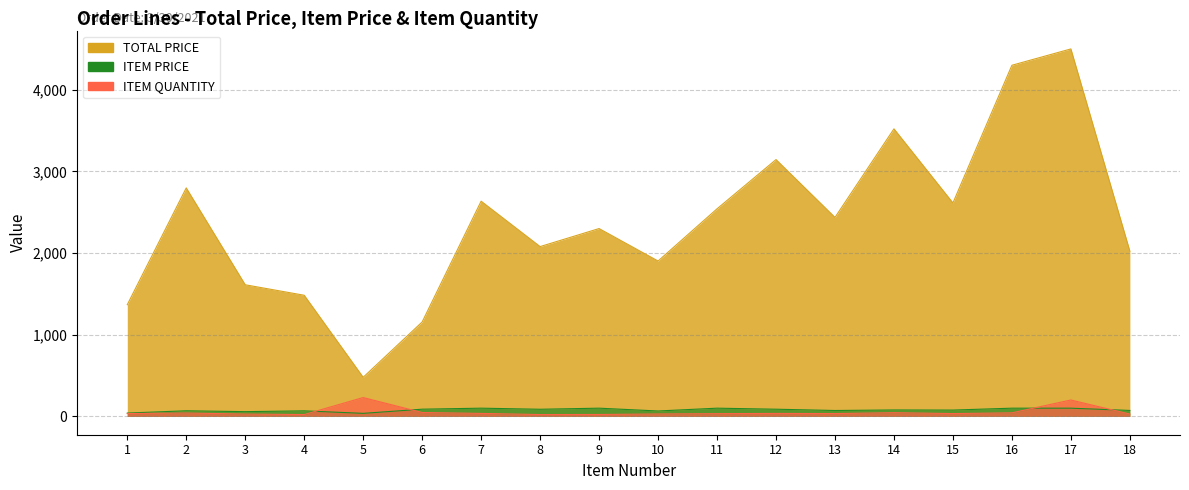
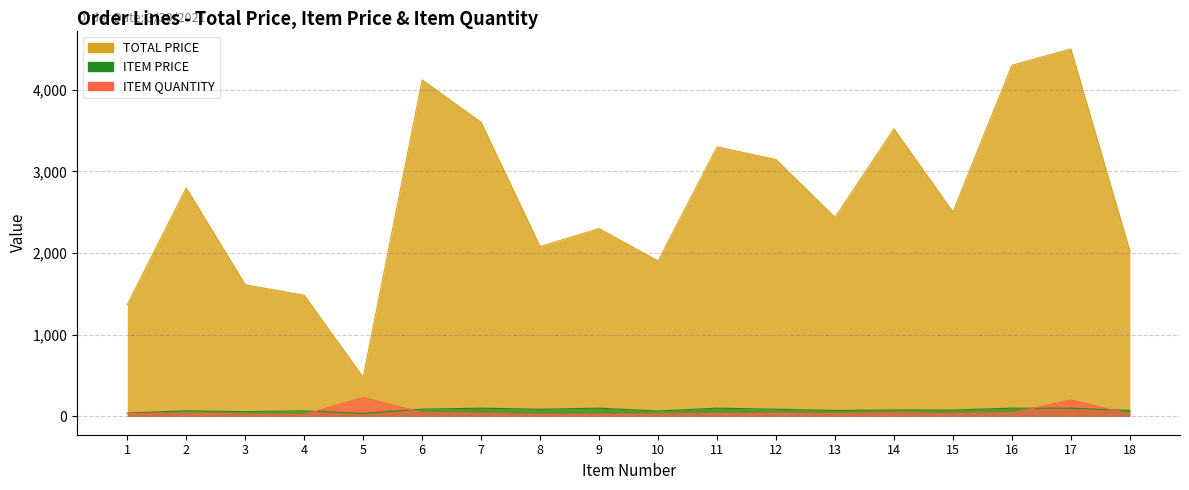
  {
    "TOTAL PRICE": {
      "1": "1,400",
      "2": "2,800",
      "3": "1,600",
      "4": "1,500",
      "5": "500",
-     "6": "1,200",
-     "7": "2,600",
+     "6": "4,100",
+     "7": "3,600",
      "8": "2,100",
      "9": "2,300",
      "10": "1,900",
-     "11": "2,500",
+     "11": "3,300",
      "12": "3,100",
      "13": "2,400",
      "14": "3,500",
-     "15": "2,600",
+     "15": "2,500",
      "16": "4,300",
      "17": "4,500",
      "18": "2,000"
    },
    "ITEM PRICE": {
      "4": "100",
      "5": "0",
      "6": "100",
      "7": "100",
      "8": "100",
      "9": "100",
      "10": "100",
      "11": "100",
      "12": "100",
      "13": "100",
      "14": "100",
      "15": "100",
      "16": "100",
      "17": "100",
      "18": "100"
    },
    "ITEM QUANTITY": {
      "4": "0",
      "5": "200",
      "6": "0",
      "7": "0",
      "8": "0",
      "9": "0",
      "10": "0",
      "11": "0",
      "12": "0",
      "13": "0",
      "14": "0",
      "15": "0",
      "16": "0",
      "17": "200",
      "18": "0"
    }
  }
